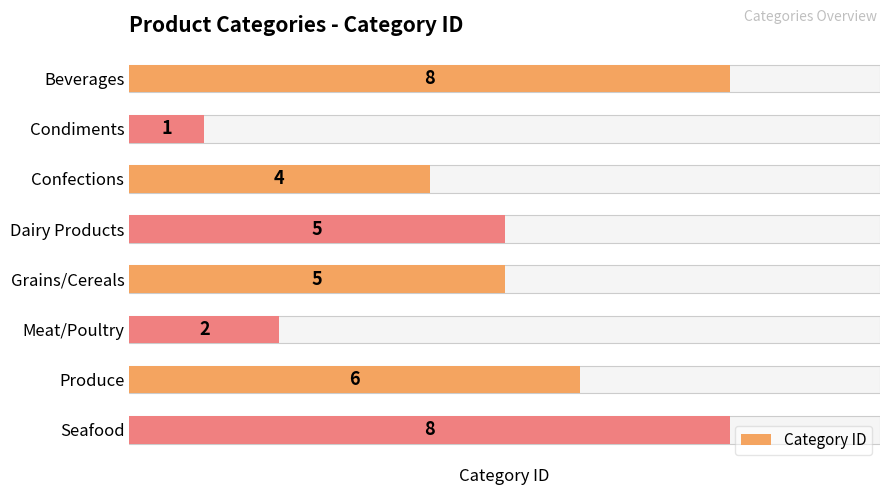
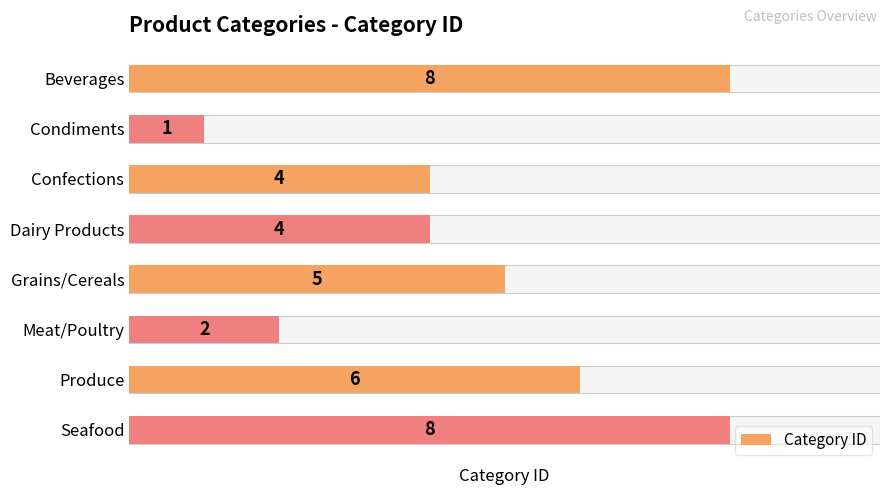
  {
    "Category ID": {
-     "Dairy Products": 5
+     "Dairy Products": 4
    }
  }
